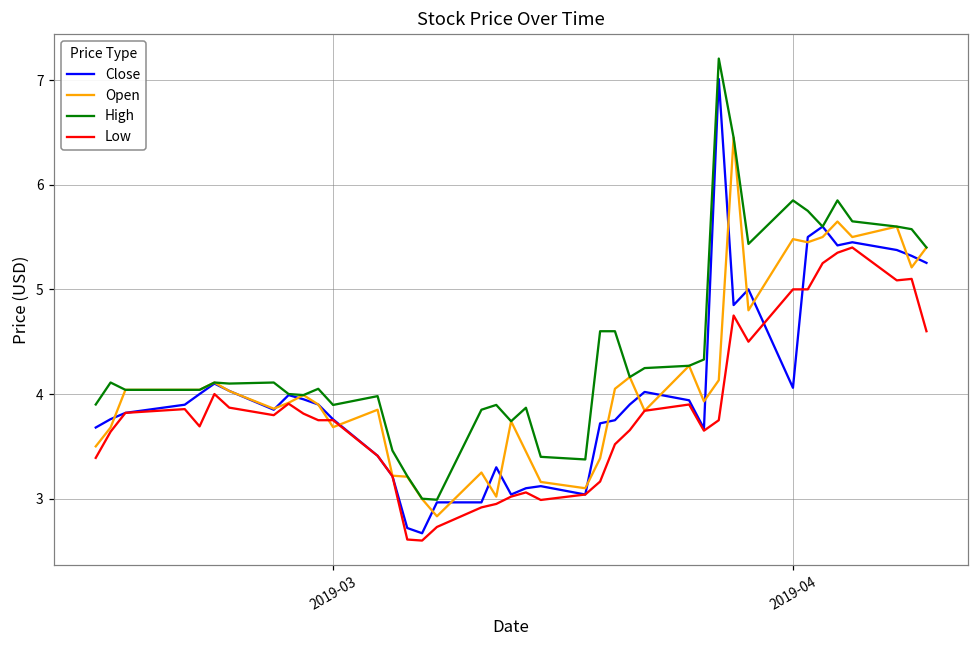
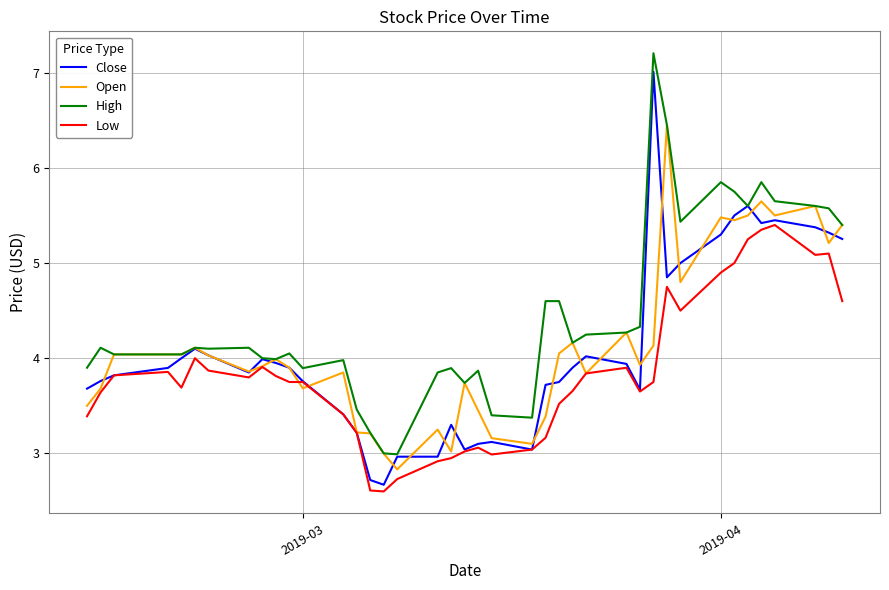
  {
    "Close": {
-     "2019-04": 4.1
+     "2019-04": 5.3
    },
    "Open": {
      "2019-03": 3.7,
      "2019-04": 5.5
    },
    "High": {
      "2019-03": 3.9,
      "2019-04": 5.8
    },
    "Low": {
-     "2019-04": 5.0
+     "2019-04": 4.9
    }
  }
